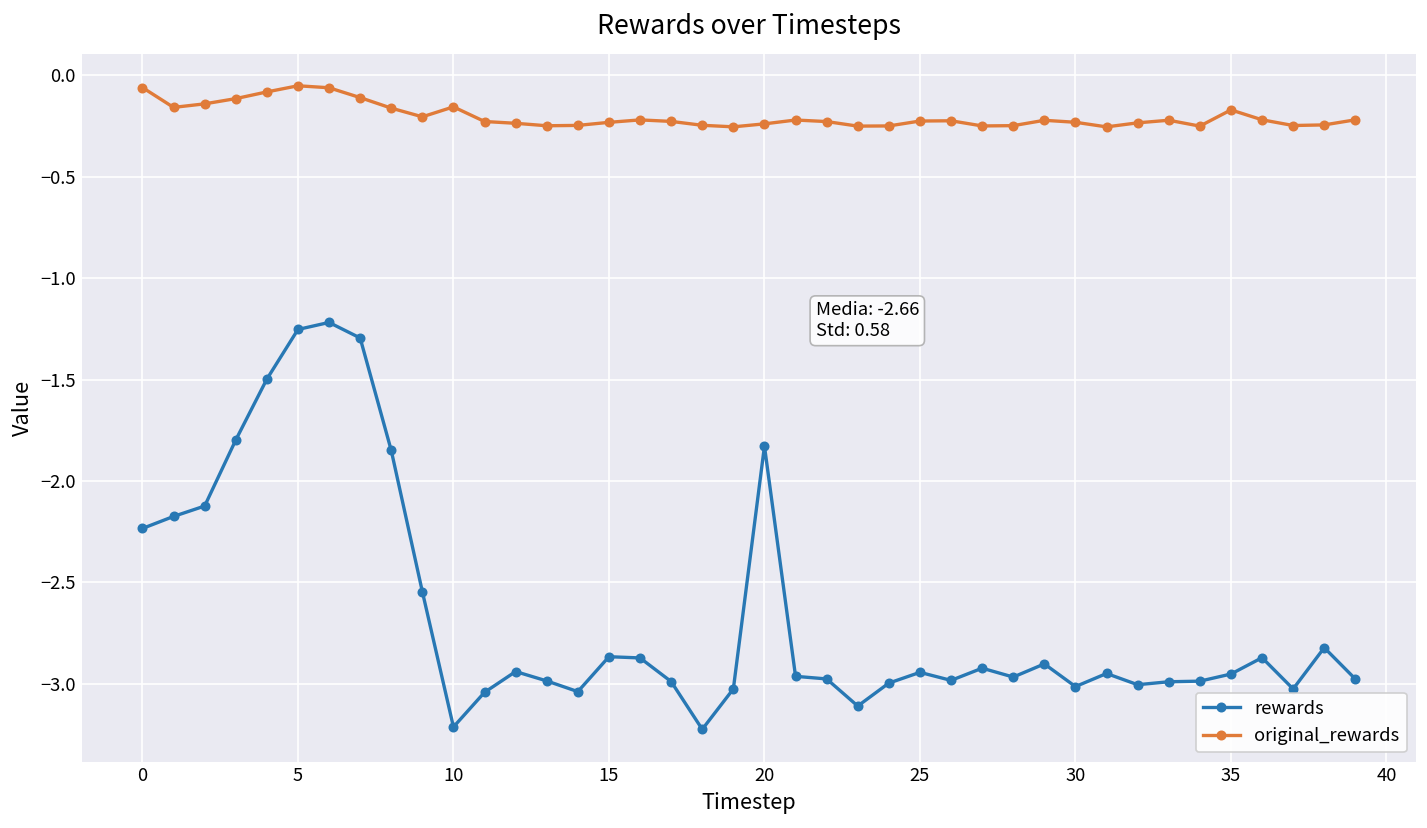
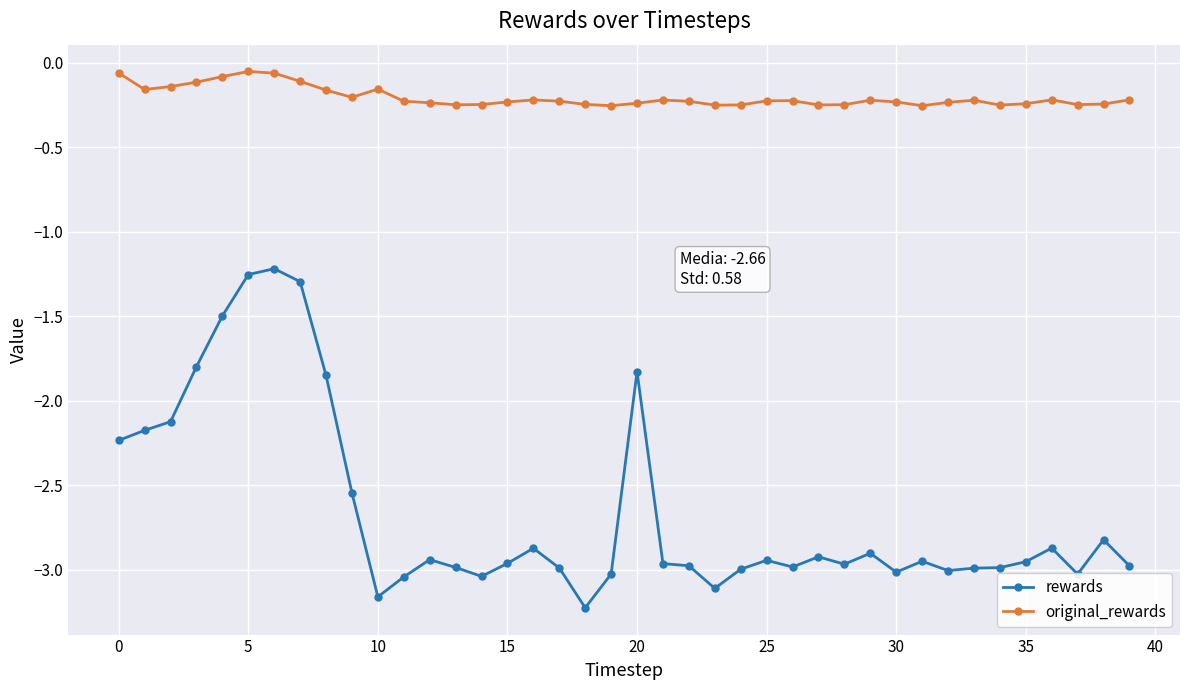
  {
    "rewards": {
      "0": -2.23,
      "5": -1.25,
-     "10": -3.21,
-     "15": -2.87,
+     "10": -3.16,
+     "15": -2.96,
      "20": -1.83,
      "25": -2.94,
      "30": -3.01,
      "35": -2.95
    },
    "original_rewards": {
      "0": -0.06,
      "5": -0.05,
      "10": -0.16,
      "15": -0.23,
      "20": -0.24,
      "25": -0.23,
      "30": -0.23,
-     "35": -0.17
+     "35": -0.24
    }
  }
